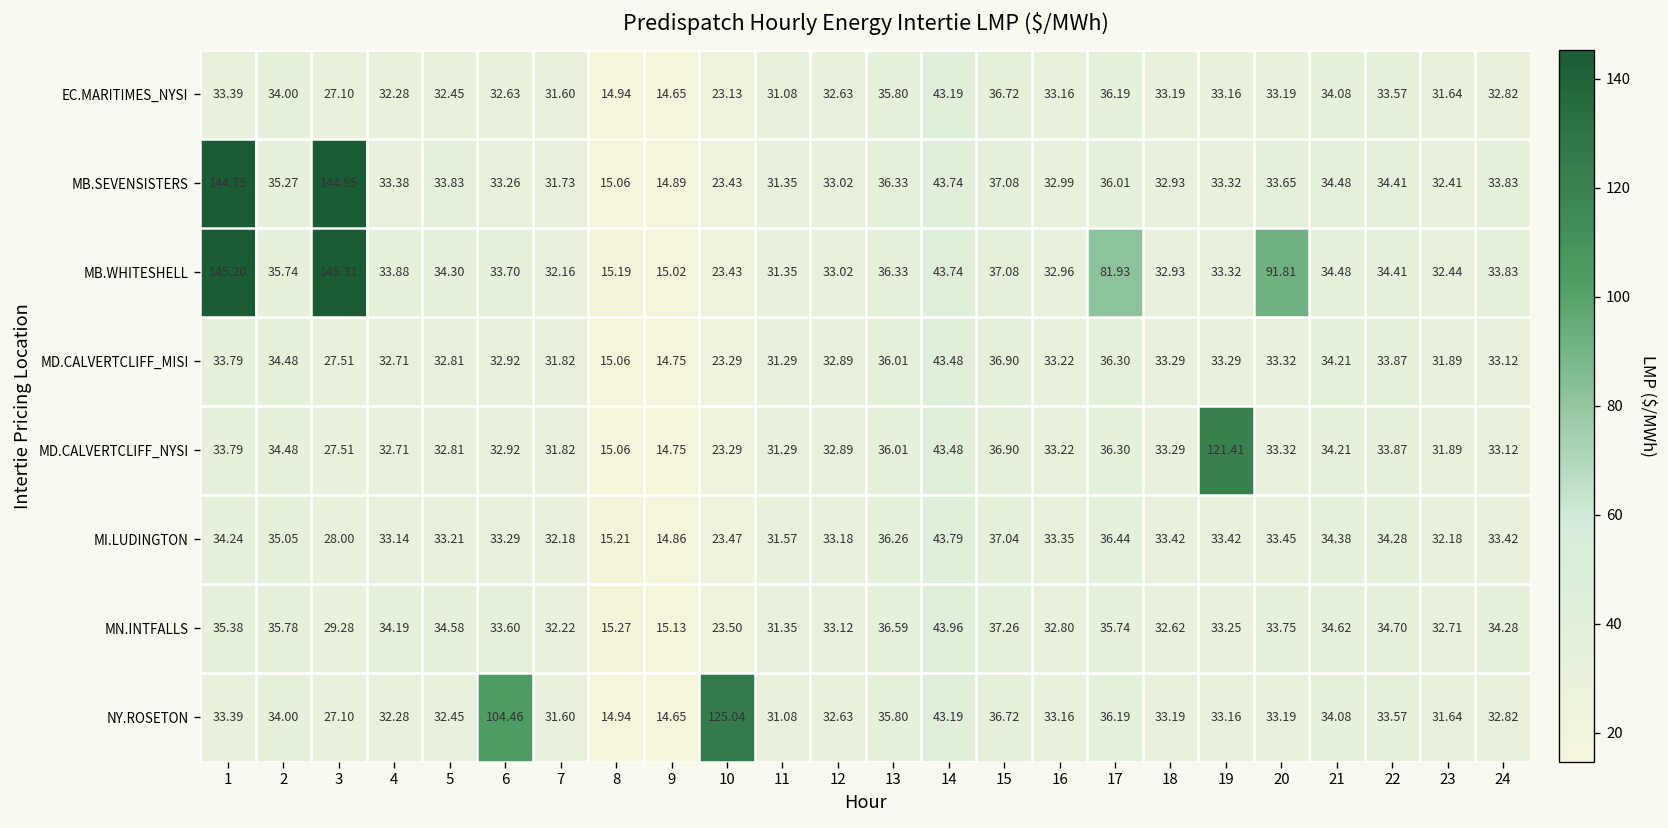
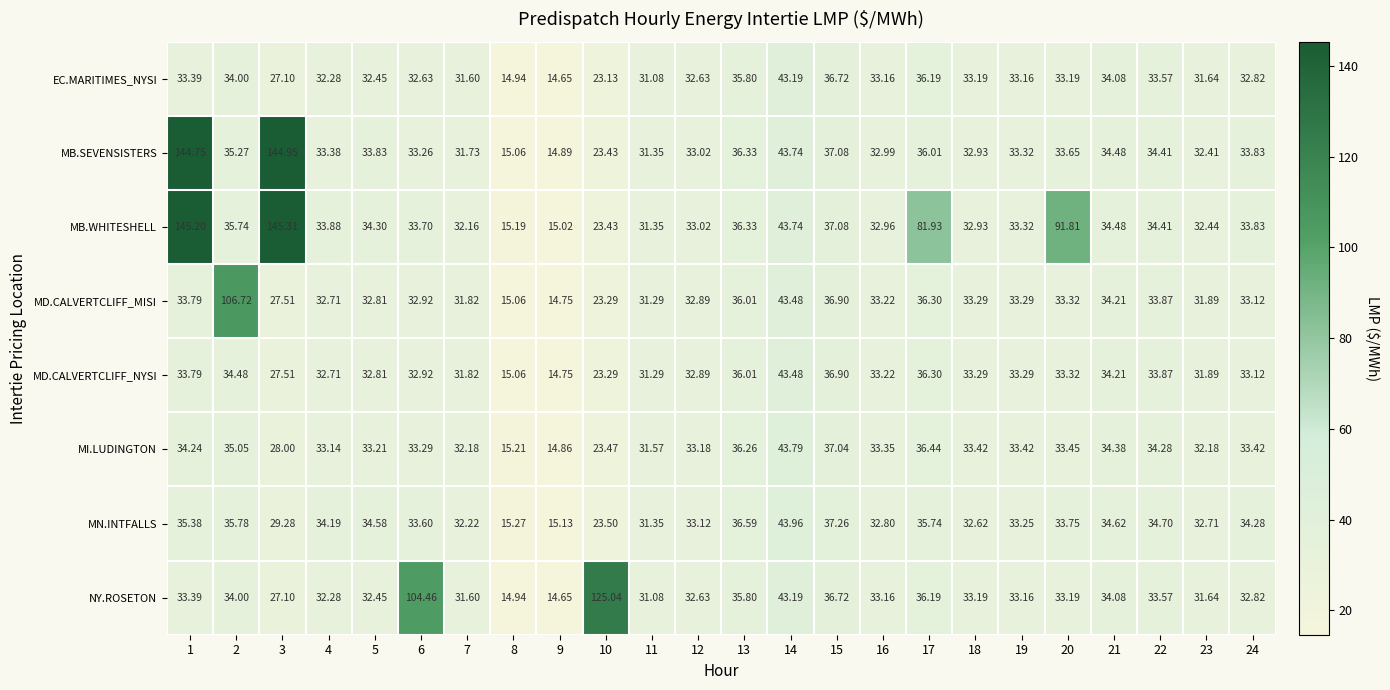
  {
    "EC.MARITIMES_NYSI": {
      "1": 33.39,
      "2": 34.00,
      "3": 27.10,
      "4": 32.28,
      "5": 32.45,
      "6": 32.63,
      "7": 31.60,
      "8": 14.94,
      "9": 14.65,
      "10": 23.13,
      "11": 31.08,
      "12": 32.63,
      "13": 35.80,
      "14": 43.19,
      "15": 36.72,
      "16": 33.16,
      "17": 36.19,
      "18": 33.19,
      "19": 33.16,
      "20": 33.19,
      "21": 34.08,
      "22": 33.57,
      "23": 31.64,
      "24": 32.82
    },
    "MB.SEVENSISTERS": {
      "2": 35.27,
      "4": 33.38,
      "5": 33.83,
      "6": 33.26,
      "7": 31.73,
      "8": 15.06,
      "9": 14.89,
      "10": 23.43,
      "11": 31.35,
      "12": 33.02,
      "13": 36.33,
      "14": 43.74,
      "15": 37.08,
      "16": 32.99,
      "17": 36.01,
      "18": 32.93,
      "19": 33.32,
      "20": 33.65,
      "21": 34.48,
      "22": 34.41,
      "23": 32.41,
      "24": 33.83
    },
    "MB.WHITESHELL": {
      "2": 35.74,
      "4": 33.88,
      "5": 34.30,
      "6": 33.70,
      "7": 32.16,
      "8": 15.19,
      "9": 15.02,
      "10": 23.43,
      "11": 31.35,
      "12": 33.02,
      "13": 36.33,
      "14": 43.74,
      "15": 37.08,
      "16": 32.96,
      "17": 81.93,
      "18": 32.93,
      "19": 33.32,
      "20": 91.81,
      "21": 34.48,
      "22": 34.41,
      "23": 32.44,
      "24": 33.83
    },
    "MD.CALVERTCLIFF_MISI": {
      "1": 33.79,
-     "2": 34.48,
+     "2": 106.72,
      "3": 27.51,
      "4": 32.71,
      "5": 32.81,
      "6": 32.92,
      "7": 31.82,
      "8": 15.06,
      "9": 14.75,
      "10": 23.29,
      "11": 31.29,
      "12": 32.89,
      "13": 36.01,
      "14": 43.48,
      "15": 36.90,
      "16": 33.22,
      "17": 36.30,
      "18": 33.29,
      "19": 33.29,
      "20": 33.32,
      "21": 34.21,
      "22": 33.87,
      "23": 31.89,
      "24": 33.12
    },
    "MD.CALVERTCLIFF_NYSI": {
      "1": 33.79,
      "2": 34.48,
      "3": 27.51,
      "4": 32.71,
      "5": 32.81,
      "6": 32.92,
      "7": 31.82,
      "8": 15.06,
      "9": 14.75,
      "10": 23.29,
      "11": 31.29,
      "12": 32.89,
      "13": 36.01,
      "14": 43.48,
      "15": 36.90,
      "16": 33.22,
      "17": 36.30,
      "18": 33.29,
-     "19": 121.41,
+     "19": 33.29,
      "20": 33.32,
      "21": 34.21,
      "22": 33.87,
      "23": 31.89,
      "24": 33.12
    },
    "MI.LUDINGTON": {
      "1": 34.24,
      "2": 35.05,
      "3": 28.00,
      "4": 33.14,
      "5": 33.21,
      "6": 33.29,
      "7": 32.18,
      "8": 15.21,
      "9": 14.86,
      "10": 23.47,
      "11": 31.57,
      "12": 33.18,
      "13": 36.26,
      "14": 43.79,
      "15": 37.04,
      "16": 33.35,
      "17": 36.44,
      "18": 33.42,
      "19": 33.42,
      "20": 33.45,
      "21": 34.38,
      "22": 34.28,
      "23": 32.18,
      "24": 33.42
    },
    "MN.INTFALLS": {
      "1": 35.38,
      "2": 35.78,
      "3": 29.28,
      "4": 34.19,
      "5": 34.58,
      "6": 33.60,
      "7": 32.22,
      "8": 15.27,
      "9": 15.13,
      "10": 23.50,
      "11": 31.35,
      "12": 33.12,
      "13": 36.59,
      "14": 43.96,
      "15": 37.26,
      "16": 32.80,
      "17": 35.74,
      "18": 32.62,
      "19": 33.25,
      "20": 33.75,
      "21": 34.62,
      "22": 34.70,
      "23": 32.71,
      "24": 34.28
    },
    "NY.ROSETON": {
      "1": 33.39,
      "2": 34.00,
      "3": 27.10,
      "4": 32.28,
      "5": 32.45,
      "6": 104.46,
      "7": 31.60,
      "8": 14.94,
      "9": 14.65,
      "10": 125.04,
      "11": 31.08,
      "12": 32.63,
      "13": 35.80,
      "14": 43.19,
      "15": 36.72,
      "16": 33.16,
      "17": 36.19,
      "18": 33.19,
      "19": 33.16,
      "20": 33.19,
      "21": 34.08,
      "22": 33.57,
      "23": 31.64,
      "24": 32.82
    }
  }
